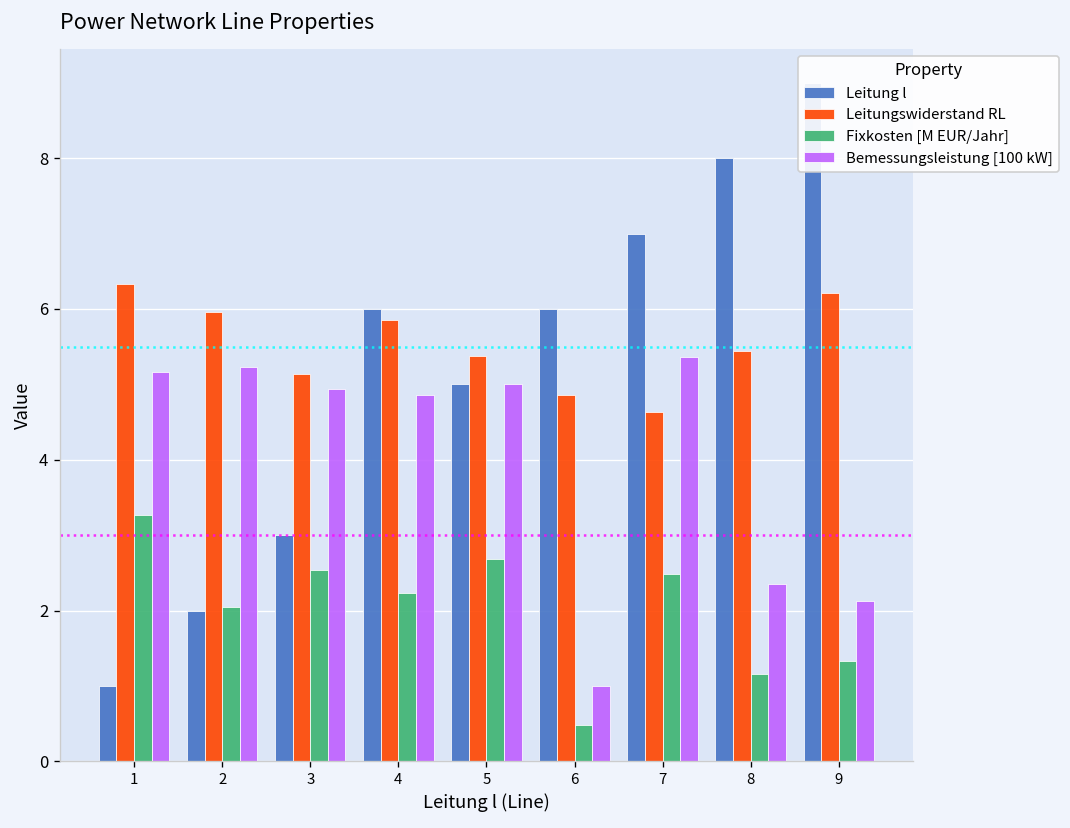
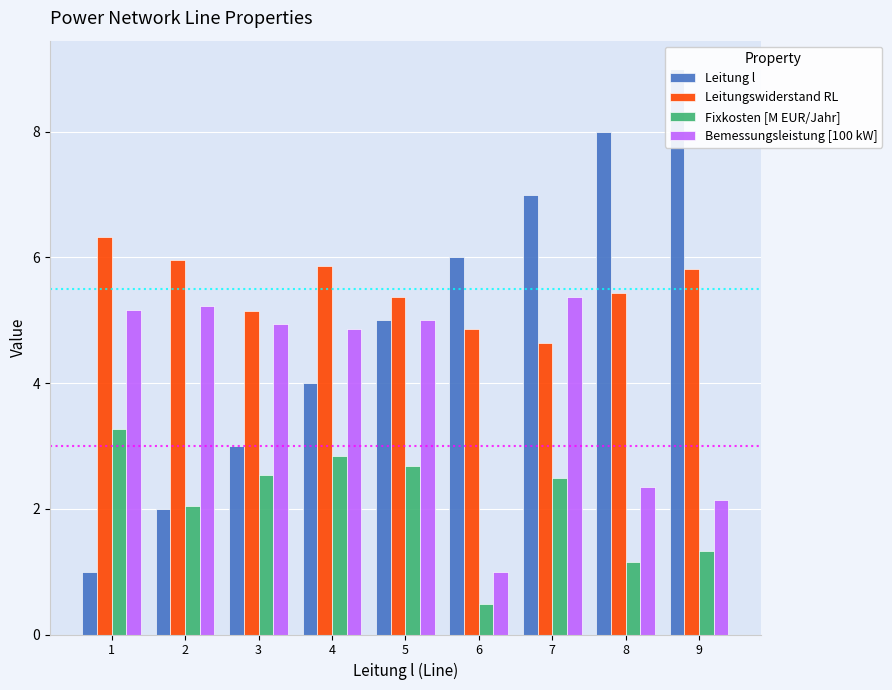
  {
    "Leitung l": {
      "1": 1,
      "2": 2,
      "3": 3,
-     "4": 6,
+     "4": 4,
      "5": 5,
      "6": 6,
      "7": 7,
      "8": 8
    },
    "Leitungswiderstand RL": {
      "1": 6.3,
      "2": 6.0,
      "3": 5.1,
      "4": 5.9,
      "5": 5.4,
      "6": 4.9,
      "7": 4.6,
      "8": 5.4,
-     "9": 6.2
+     "9": 5.8
    },
    "Fixkosten [M EUR/Jahr]": {
      "1": 3.3,
      "2": 2.0,
      "3": 2.5,
-     "4": 2.2,
+     "4": 2.8,
      "5": 2.7,
      "6": 0.5,
      "7": 2.5,
      "8": 1.2,
      "9": 1.3
    },
    "Bemessungsleistung [100 kW]": {
      "1": 5.2,
      "2": 5.2,
      "3": 4.9,
      "4": 4.9,
      "5": 5.0,
      "6": 1.0,
      "7": 5.4,
      "8": 2.4,
      "9": 2.1
    }
  }
